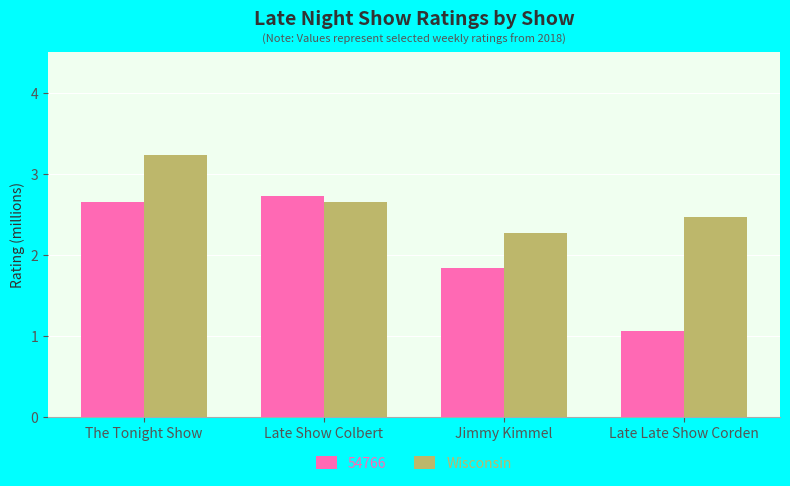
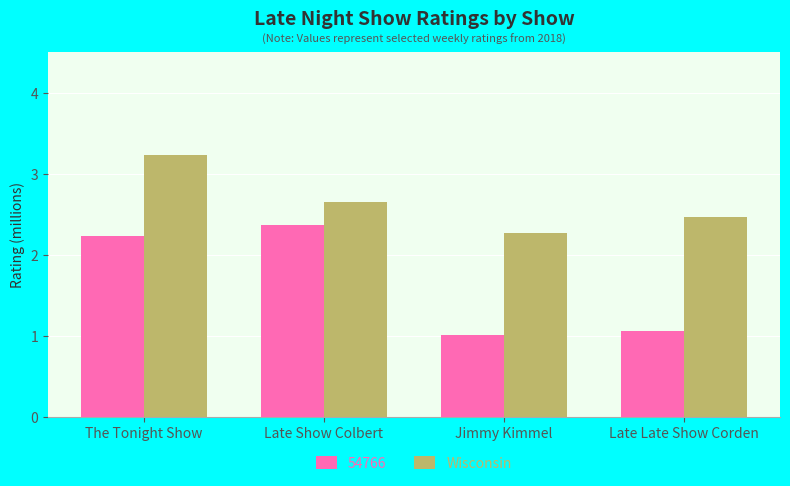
  {
    "54766": {
-     "The Tonight Show": 2.7,
-     "Late Show Colbert": 2.7,
-     "Jimmy Kimmel": 1.8,
+     "The Tonight Show": 2.2,
+     "Late Show Colbert": 2.4,
+     "Jimmy Kimmel": 1.0,
      "Late Late Show Corden": 1.1
    },
    "Wisconsin": {
      "The Tonight Show": 3.2,
      "Late Show Colbert": 2.7,
      "Jimmy Kimmel": 2.3,
      "Late Late Show Corden": 2.5
    }
  }
